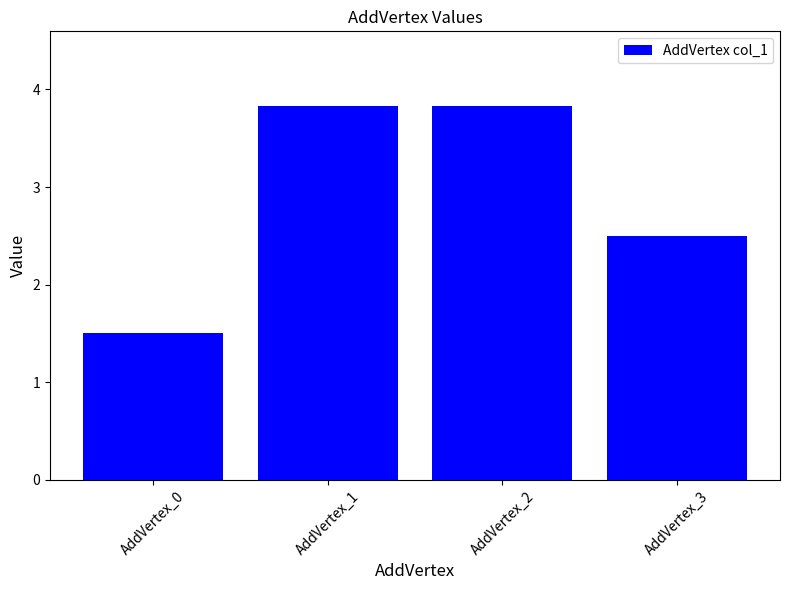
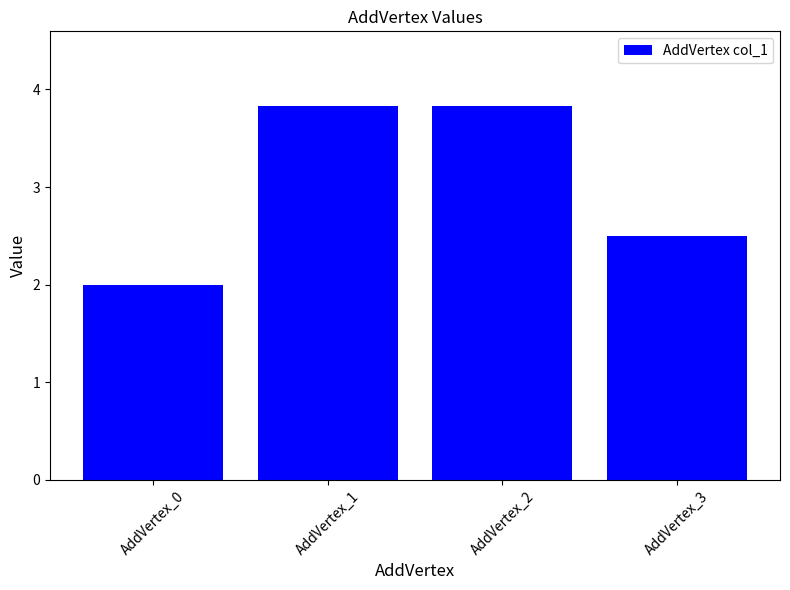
  {
-   "AddVertex_0": 1.5,
+   "AddVertex_0": 2.0,
    "AddVertex_1": 3.8,
    "AddVertex_2": 3.8,
    "AddVertex_3": 2.5
  }
